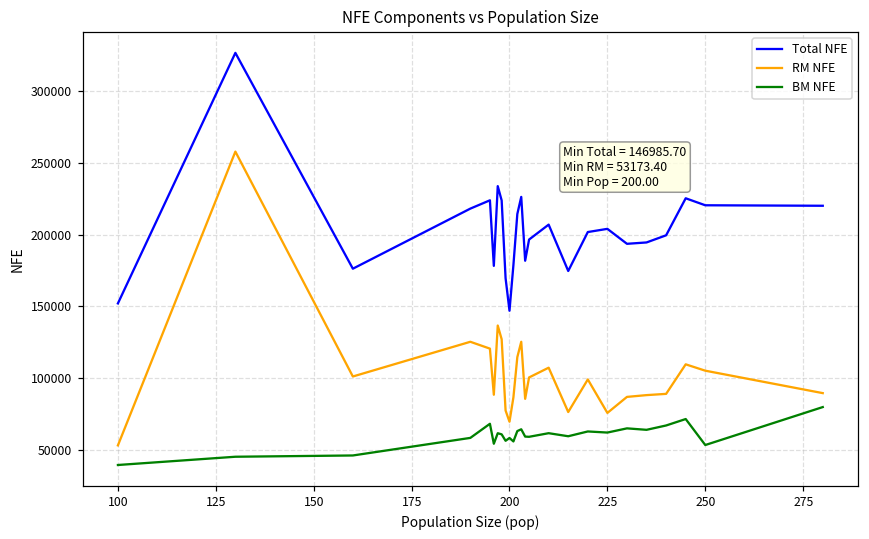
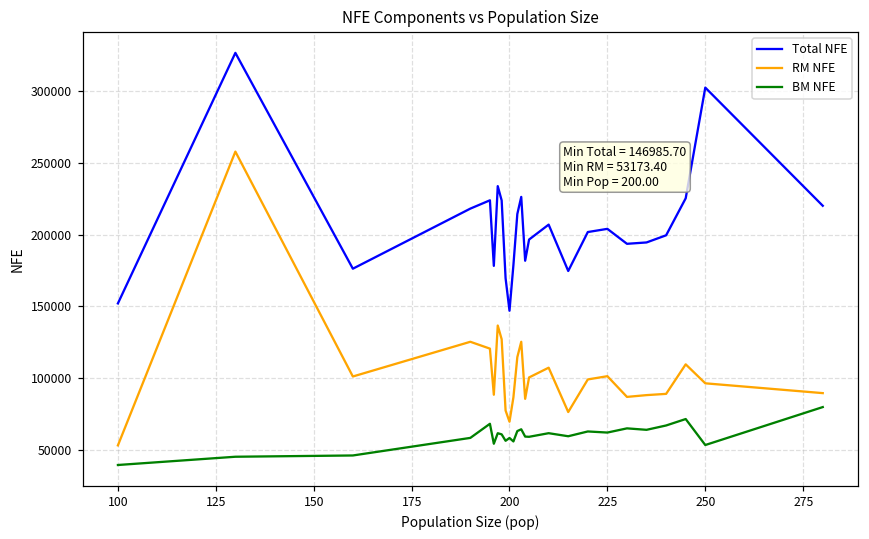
  {
    "Total NFE": {
      "100": 152000,
      "200": 147000,
      "225": 204000,
-     "250": 220000
+     "250": 302000
    },
    "RM NFE": {
      "100": 53000,
      "200": 70000,
-     "225": 76000,
-     "250": 105000
+     "225": 101000,
+     "250": 96000
    },
    "BM NFE": {
      "100": 40000,
      "200": 58000,
      "225": 62000,
      "250": 53000
    }
  }
